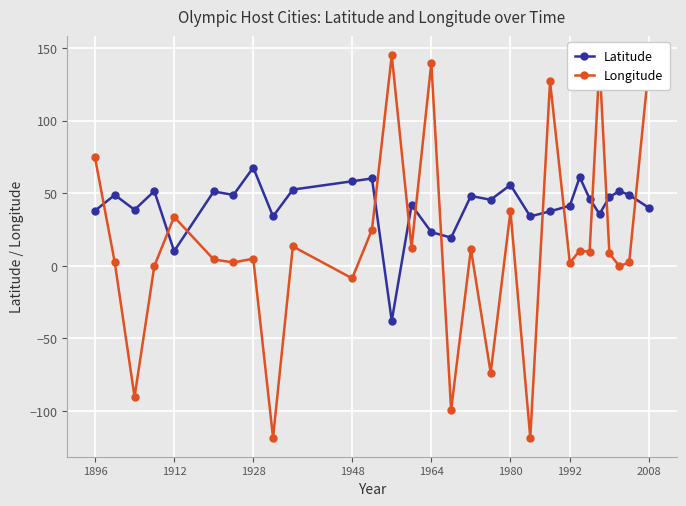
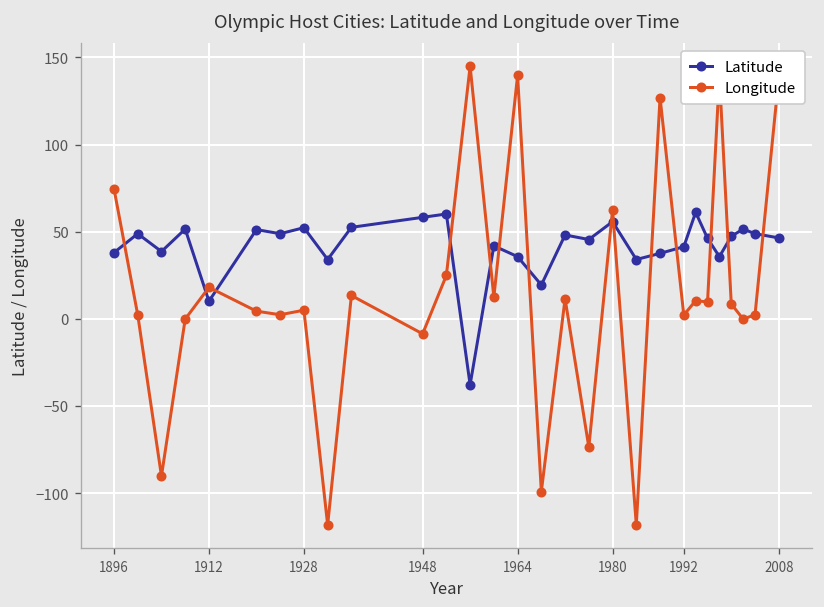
  {
    "Latitude": {
      "1896": 38,
      "1912": 10,
-     "1928": 68,
+     "1928": 52,
      "1948": 58,
-     "1964": 23,
+     "1964": 36,
      "1980": 56,
      "1992": 41,
-     "2008": 40
+     "2008": 46
    },
    "Longitude": {
      "1896": 75,
-     "1912": 34,
+     "1912": 18,
      "1928": 5,
      "1948": -9,
      "1964": 140,
-     "1980": 38,
+     "1980": 62,
      "1992": 2
    }
  }
